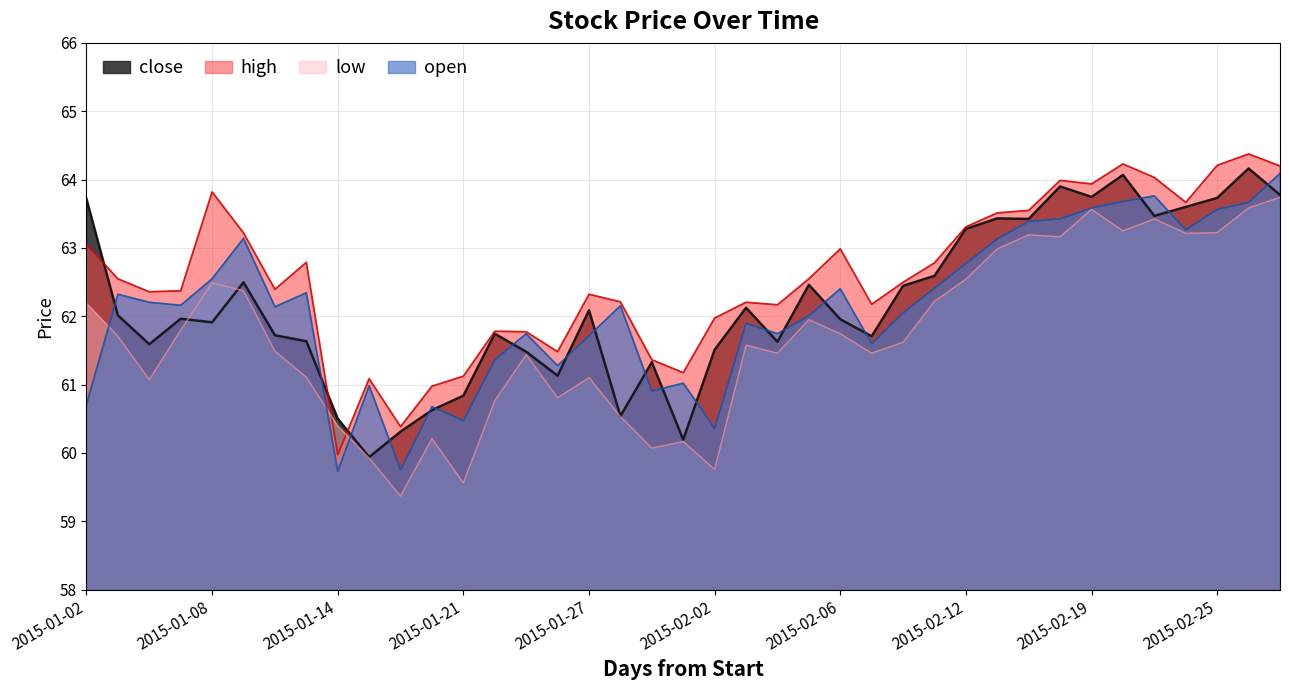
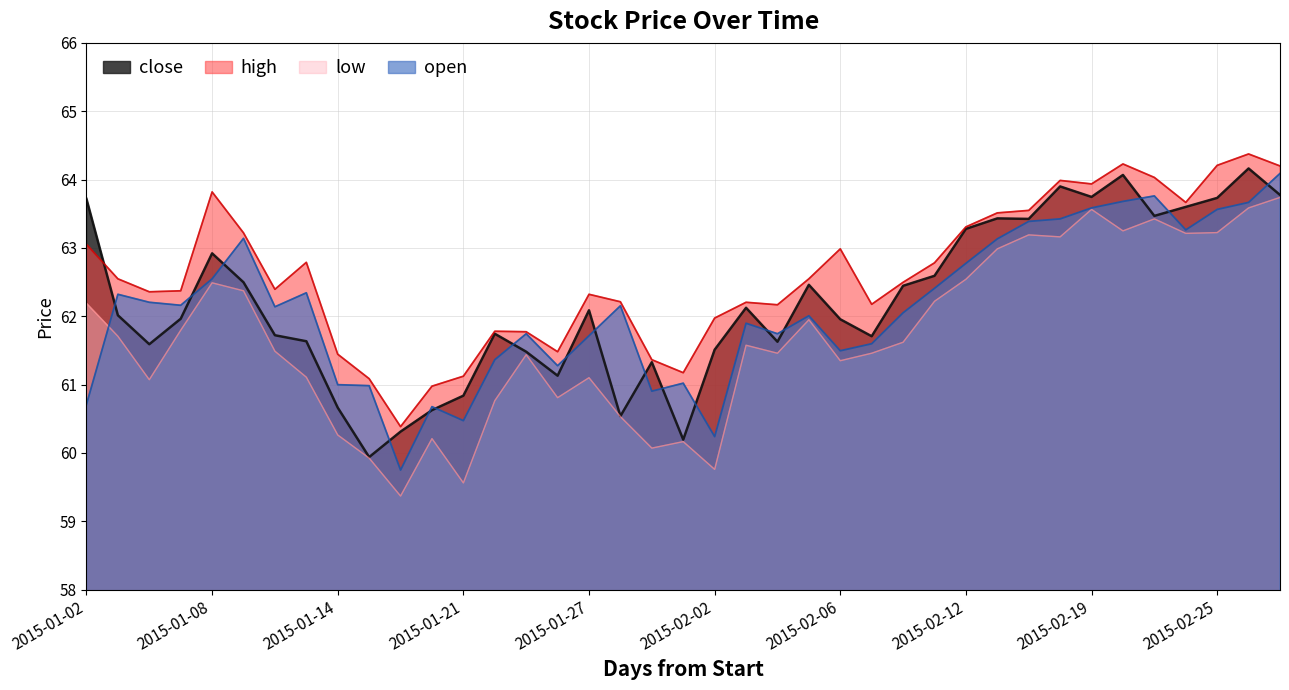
  {
    "close": {
      "2015-01-02": 63.7,
-     "2015-01-08": 61.9,
-     "2015-01-14": 60.5,
+     "2015-01-08": 62.9,
+     "2015-01-14": 60.7,
      "2015-01-21": 60.8,
      "2015-01-27": 62.1,
      "2015-02-02": 61.5,
      "2015-02-06": 62.0,
      "2015-02-19": 63.7,
      "2015-02-25": 63.7
    },
    "high": {
      "2015-01-02": 63.1,
      "2015-01-08": 63.8,
-     "2015-01-14": 60.0,
+     "2015-01-14": 61.4,
      "2015-01-21": 61.1,
      "2015-01-27": 62.3,
      "2015-02-02": 62.0,
      "2015-02-06": 63.0,
      "2015-02-19": 63.9,
      "2015-02-25": 64.2
    },
    "low": {
      "2015-01-02": 62.2,
      "2015-01-08": 62.5,
-     "2015-01-14": 60.4,
+     "2015-01-14": 60.3,
      "2015-01-21": 59.6,
      "2015-01-27": 61.1,
      "2015-02-02": 59.8,
-     "2015-02-06": 61.7,
+     "2015-02-06": 61.3,
      "2015-02-12": 62.5,
      "2015-02-25": 63.2
    },
    "open": {
      "2015-01-02": 60.7,
      "2015-01-08": 62.5,
-     "2015-01-14": 59.7,
+     "2015-01-14": 61.0,
      "2015-01-21": 60.5,
      "2015-01-27": 61.7,
-     "2015-02-02": 60.4,
-     "2015-02-06": 62.4,
+     "2015-02-02": 60.2,
+     "2015-02-06": 61.5,
      "2015-02-12": 62.8,
      "2015-02-25": 63.6
    }
  }
